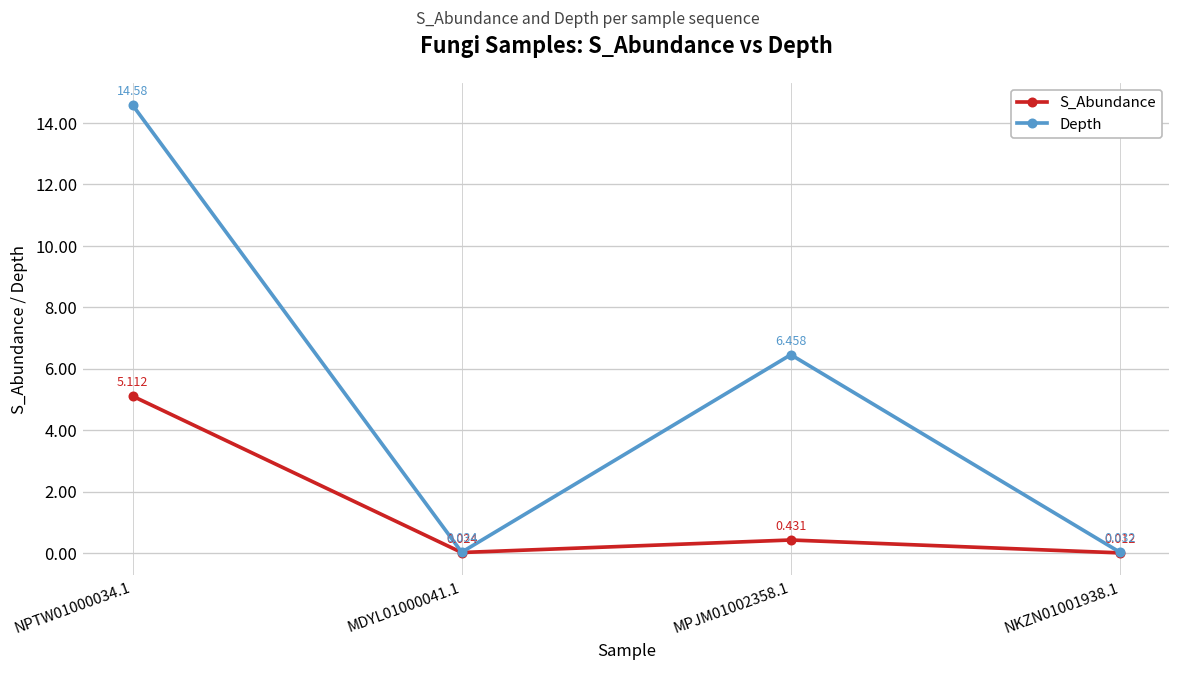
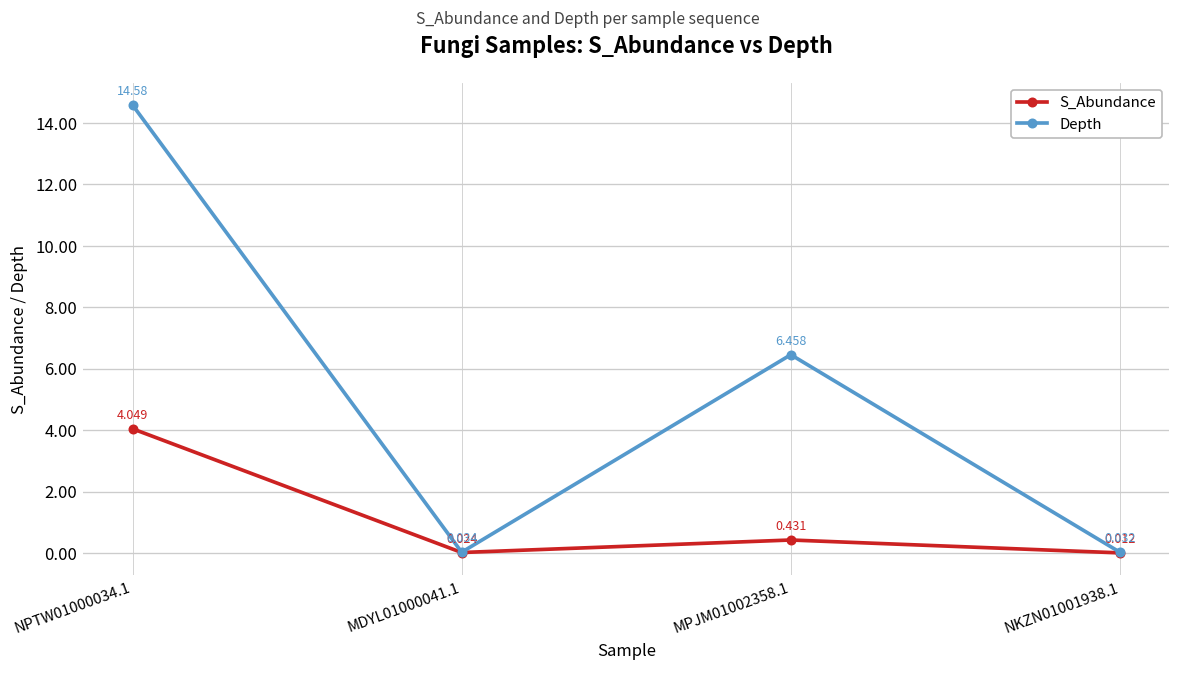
  {
    "S_Abundance": {
-     "NPTW01000034.1": 5.112,
+     "NPTW01000034.1": 4.049,
      "MPJM01002358.1": 0.431
    },
    "Depth": {
      "NPTW01000034.1": 14.58,
      "MPJM01002358.1": 6.458
    }
  }
